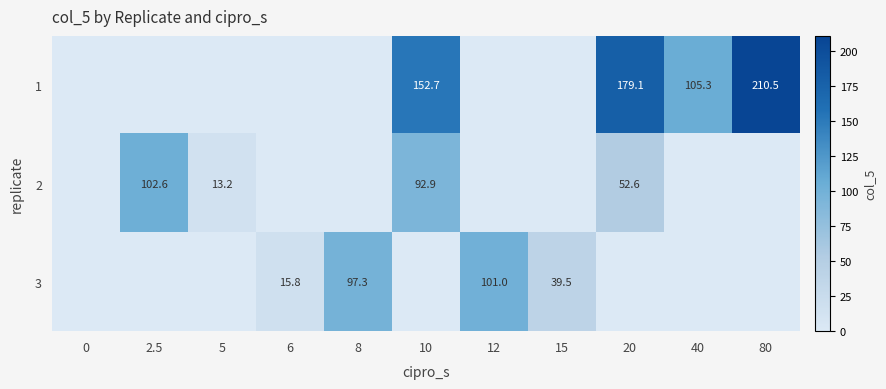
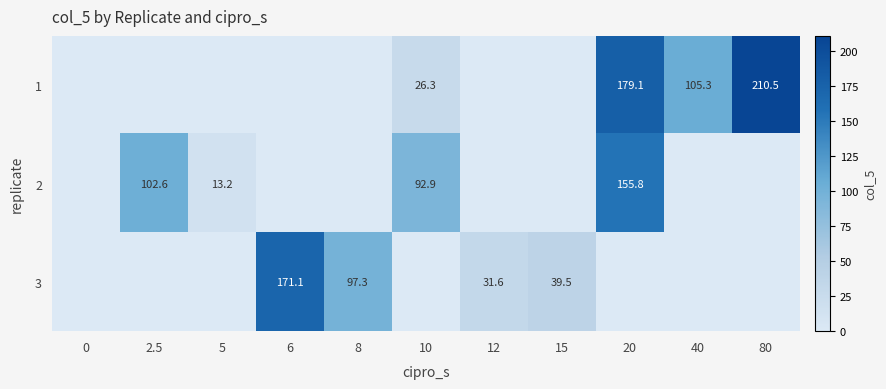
  {
    "1": {
-     "10": 152.7,
+     "10": 26.3,
      "20": 179.1,
      "40": 105.3,
      "80": 210.5
    },
    "2": {
      "2.5": 102.6,
      "5": 13.2,
      "10": 92.9,
-     "20": 52.6
+     "20": 155.8
    },
    "3": {
-     "6": 15.8,
+     "6": 171.1,
      "8": 97.3,
-     "12": 101.0,
+     "12": 31.6,
      "15": 39.5
    }
  }
